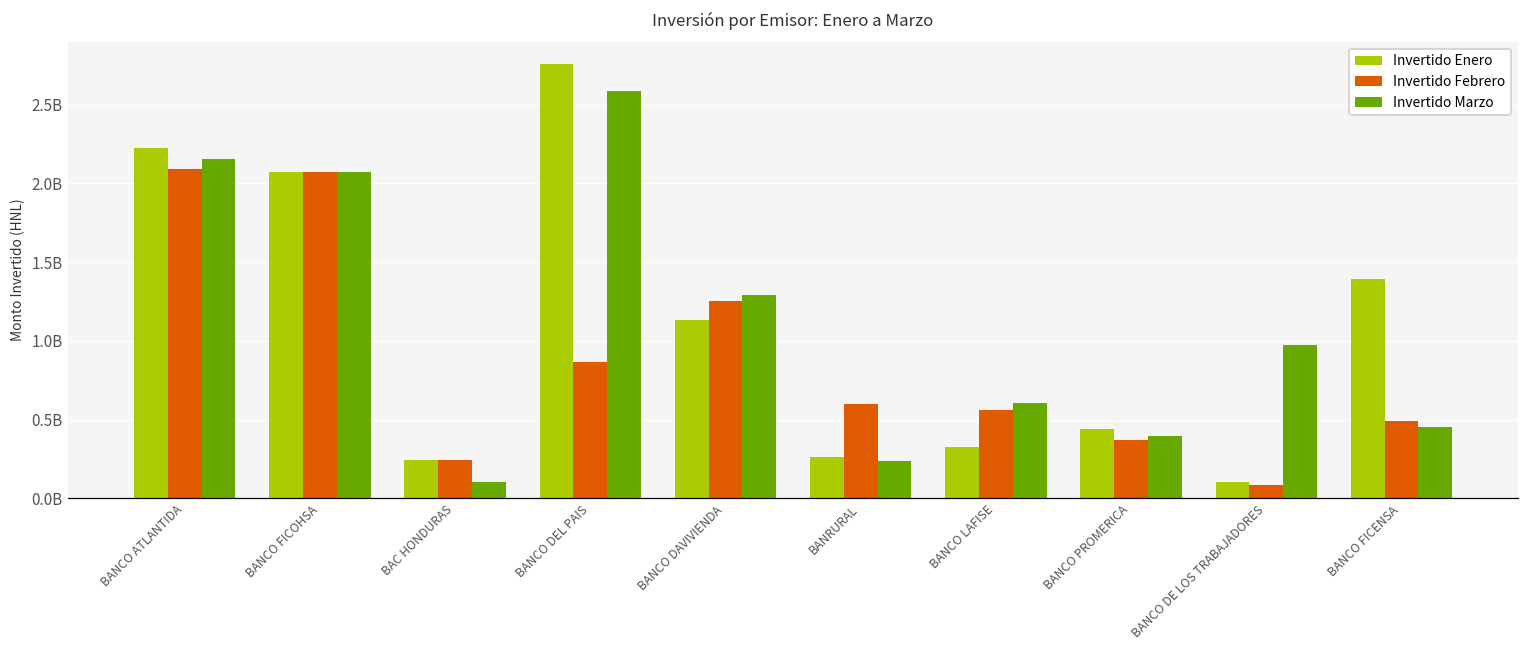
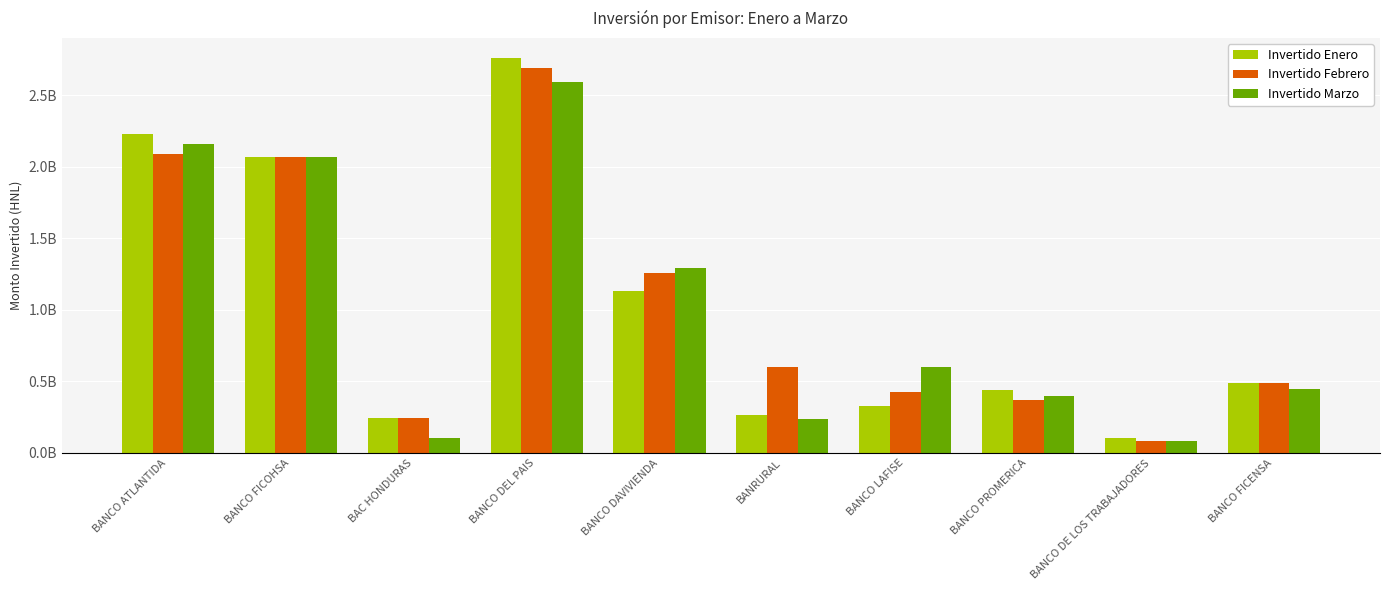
  {
    "Invertido Enero": {
      "BANCO ATLANTIDA": 2230000000,
      "BANCO FICOHSA": 2070000000,
      "BAC HONDURAS": 240000000,
      "BANCO DEL PAIS": 2760000000,
      "BANCO DAVIVIENDA": 1130000000,
      "BANRURAL": 260000000,
      "BANCO LAFISE": 330000000,
      "BANCO PROMERICA": 440000000,
      "BANCO DE LOS TRABAJADORES": 100000000,
-     "BANCO FICENSA": 1390000000
+     "BANCO FICENSA": 490000000
    },
    "Invertido Febrero": {
      "BANCO ATLANTIDA": 2090000000,
      "BANCO FICOHSA": 2070000000,
      "BAC HONDURAS": 240000000,
-     "BANCO DEL PAIS": 860000000,
+     "BANCO DEL PAIS": 2690000000,
      "BANCO DAVIVIENDA": 1250000000,
      "BANRURAL": 600000000,
-     "BANCO LAFISE": 560000000,
+     "BANCO LAFISE": 430000000,
      "BANCO PROMERICA": 370000000,
      "BANCO DE LOS TRABAJADORES": 80000000,
      "BANCO FICENSA": 490000000
    },
    "Invertido Marzo": {
      "BANCO ATLANTIDA": 2160000000,
      "BANCO FICOHSA": 2070000000,
      "BAC HONDURAS": 100000000,
      "BANCO DEL PAIS": 2590000000,
      "BANCO DAVIVIENDA": 1290000000,
      "BANRURAL": 230000000,
      "BANCO LAFISE": 600000000,
      "BANCO PROMERICA": 400000000,
-     "BANCO DE LOS TRABAJADORES": 980000000,
+     "BANCO DE LOS TRABAJADORES": 80000000,
      "BANCO FICENSA": 450000000
    }
  }
